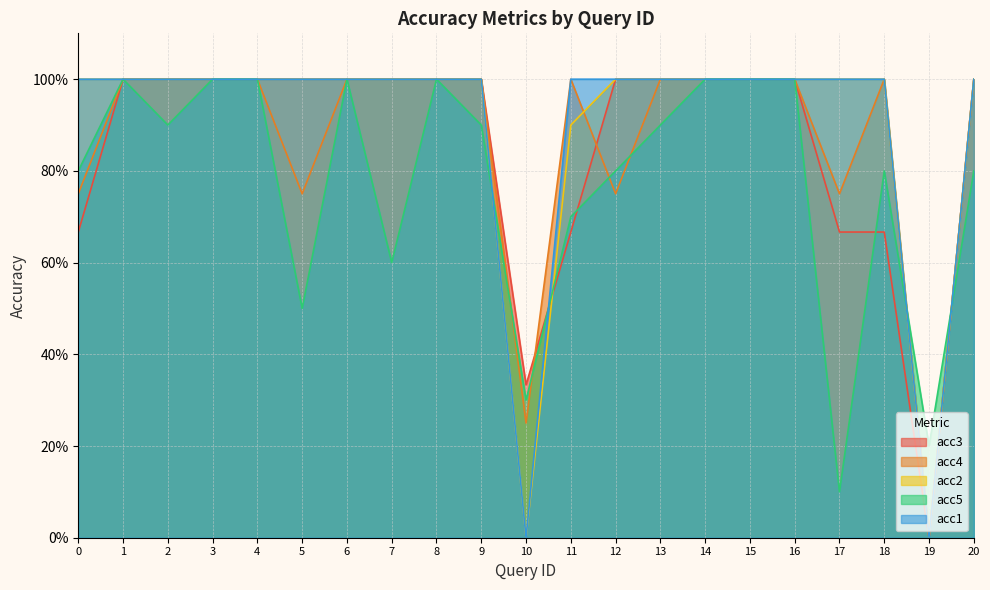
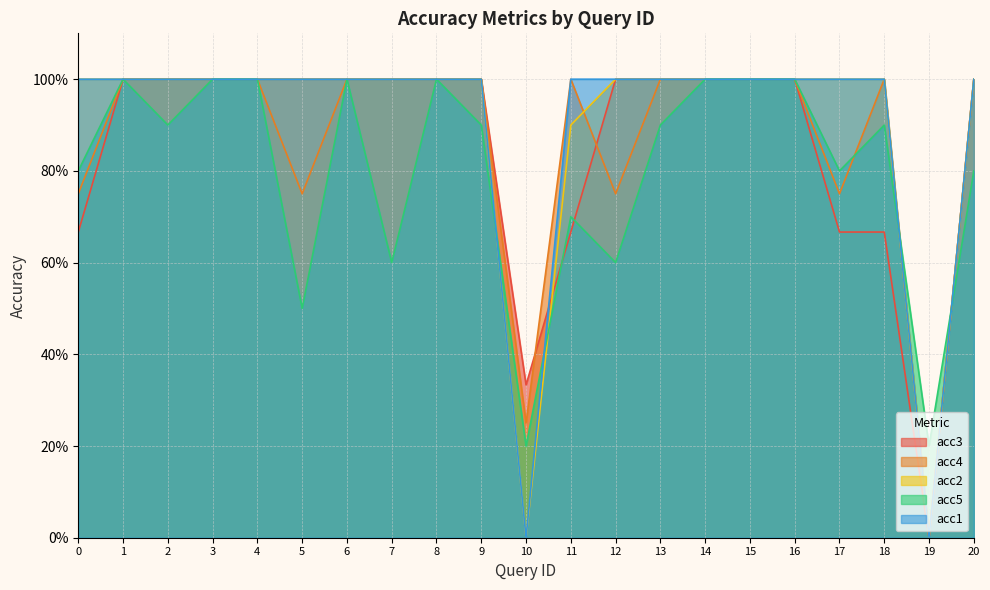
  {
    "acc2": {
      "11": "90%"
    },
    "acc5": {
      "0": "80%",
      "2": "90%",
      "5": "50%",
      "7": "60%",
      "9": "90%",
-     "10": "30%",
+     "10": "20%",
      "11": "70%",
-     "12": "80%",
+     "12": "60%",
      "13": "90%",
-     "17": "10%",
-     "18": "80%",
+     "17": "80%",
+     "18": "90%",
      "20": "80%"
    }
  }
